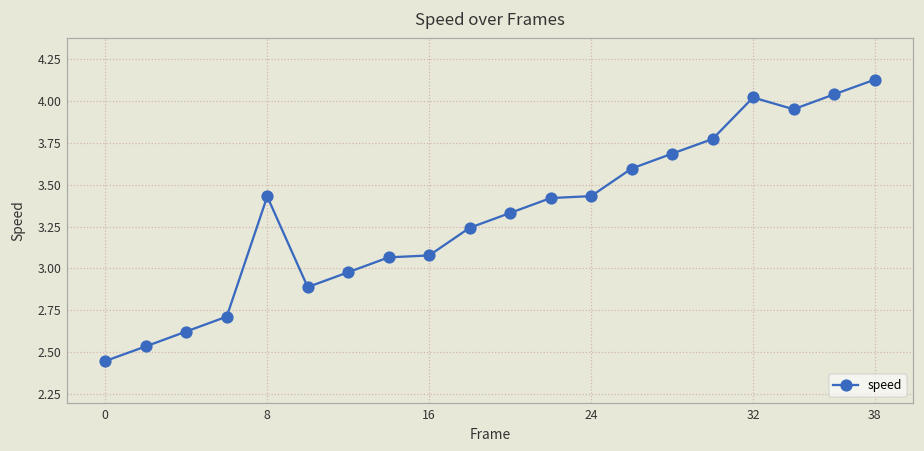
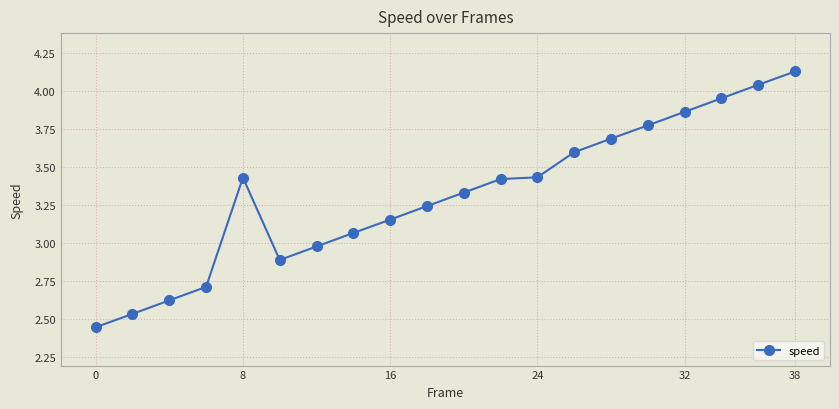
  {
    "0": 2.45,
    "8": 3.43,
-   "16": 3.08,
+   "16": 3.15,
    "24": 3.43,
-   "32": 4.02,
+   "32": 3.86,
    "38": 4.13
  }
